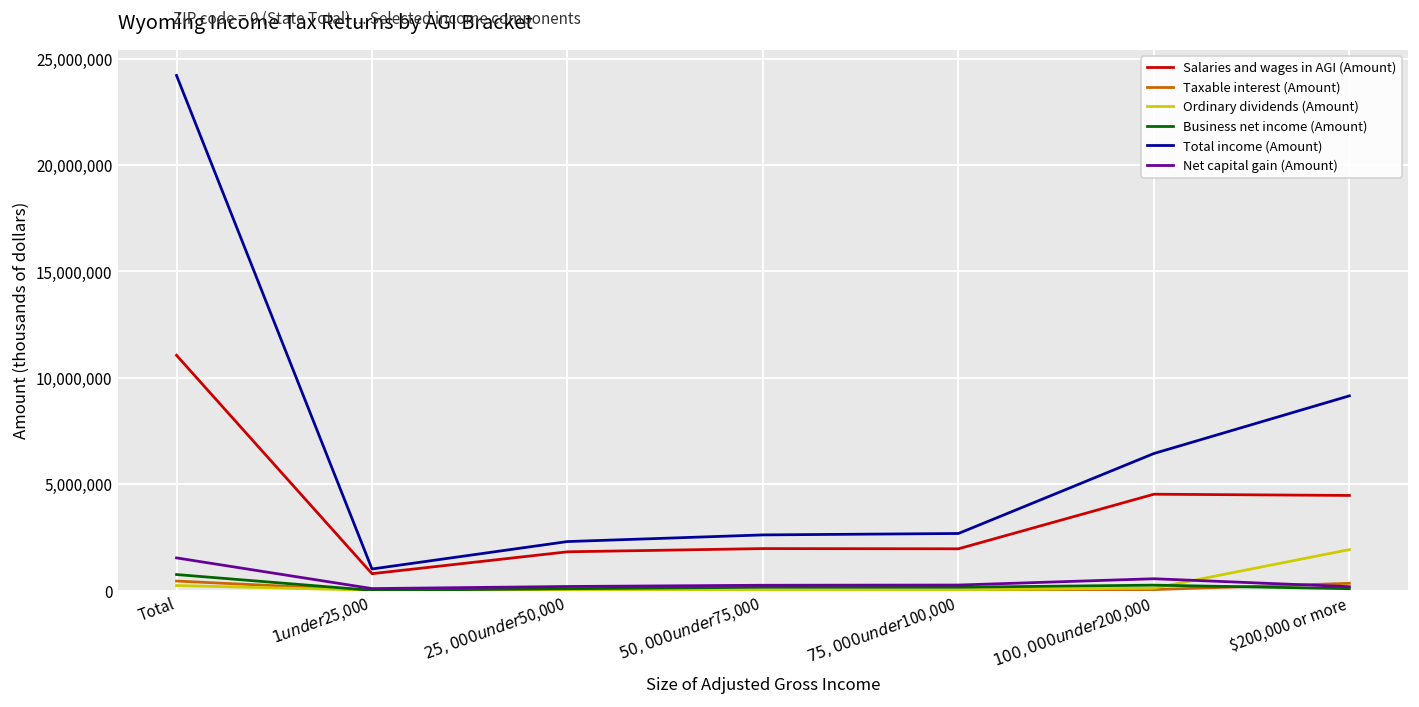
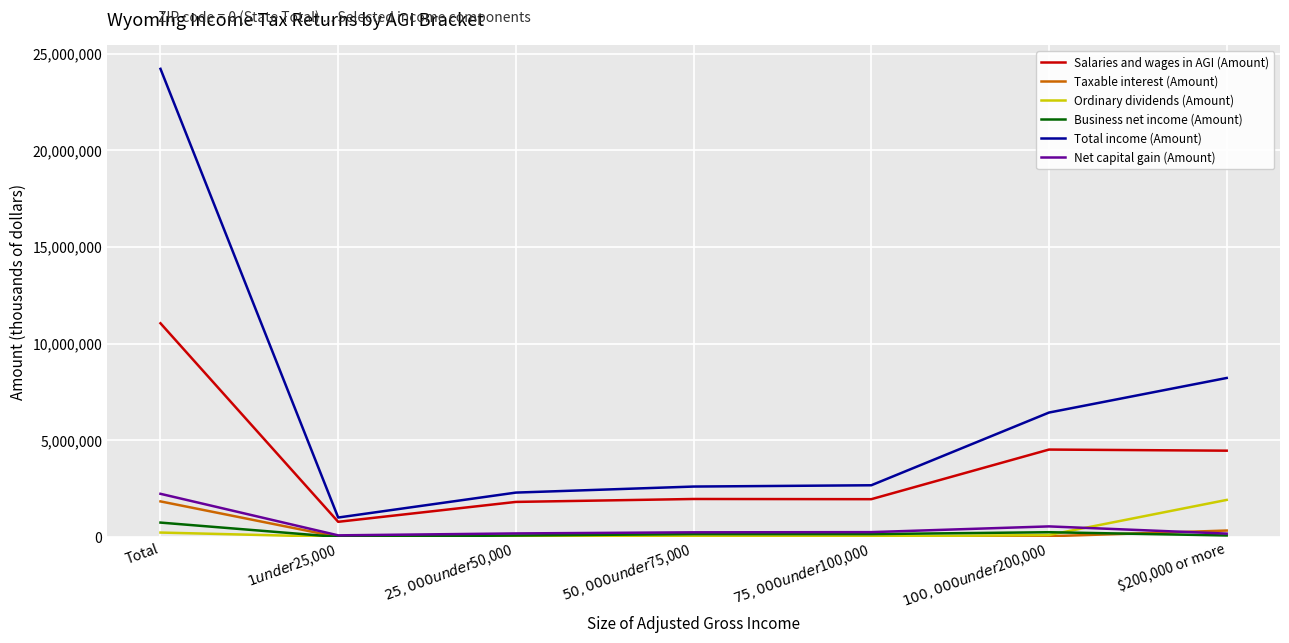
  {
    "Salaries and wages in AGI (Amount)": {
      "Total": "11,100,000",
      "$200,000 or more": "4,500,000"
    },
    "Taxable interest (Amount)": {
-     "Total": "400,000",
+     "Total": "1,800,000",
      "$200,000 or more": "300,000"
    },
    "Ordinary dividends (Amount)": {
      "Total": "200,000",
      "$200,000 or more": "1,900,000"
    },
    "Business net income (Amount)": {
      "Total": "800,000"
    },
    "Total income (Amount)": {
      "Total": "24,200,000",
-     "$200,000 or more": "9,200,000"
+     "$200,000 or more": "8,200,000"
    },
    "Net capital gain (Amount)": {
-     "Total": "1,500,000"
+     "Total": "2,200,000"
    }
  }
